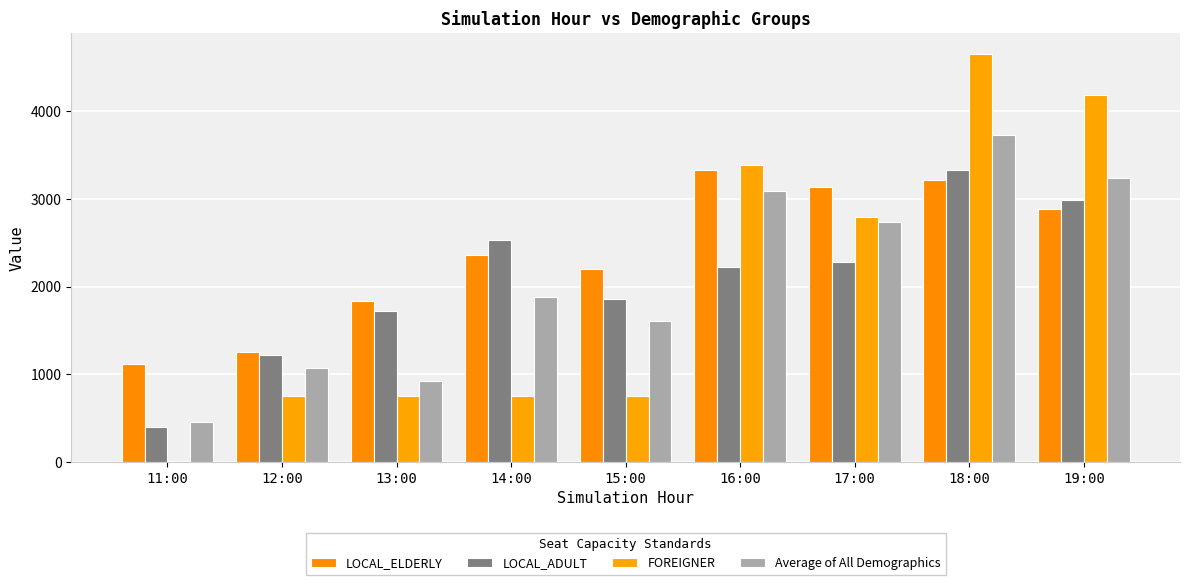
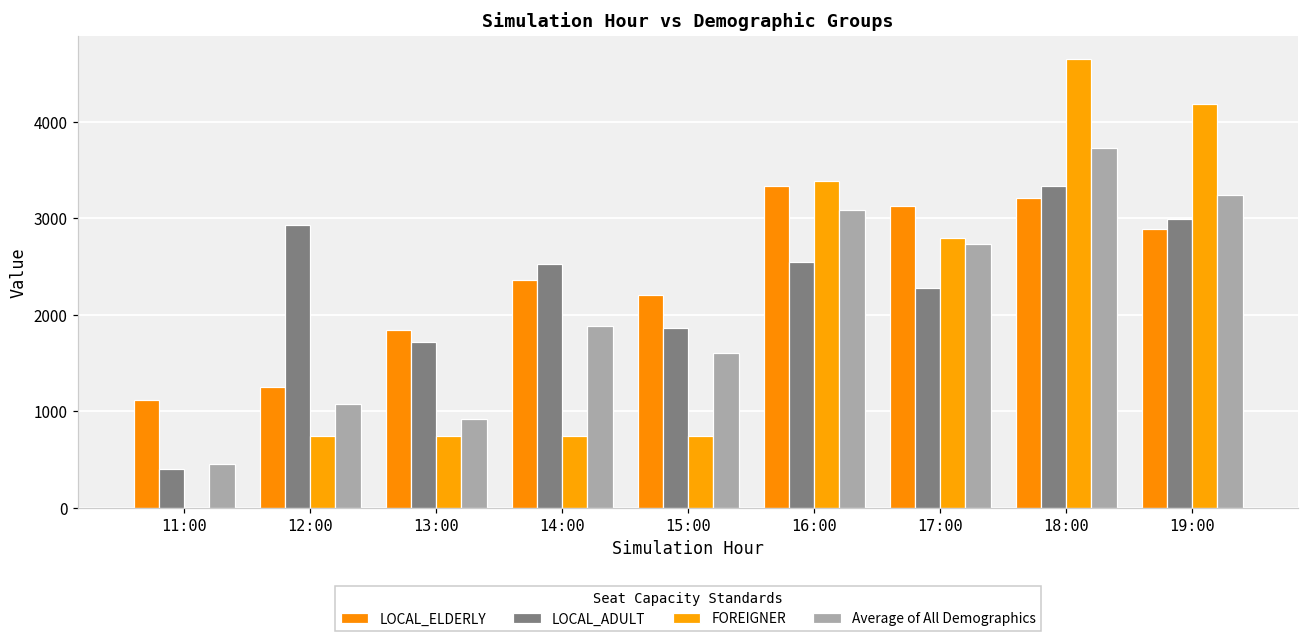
  {
    "LOCAL_ADULT": {
      "11:00": 400,
-     "12:00": 1200,
+     "12:00": 2900,
      "13:00": 1700,
      "14:00": 2500,
      "15:00": 1900,
-     "16:00": 2200,
+     "16:00": 2600,
      "17:00": 2300,
      "18:00": 3300,
      "19:00": 3000
    },
    "Average of All Demographics": {
      "11:00": 500,
      "12:00": 1100,
      "13:00": 900,
      "14:00": 1900,
      "15:00": 1600,
      "16:00": 3100,
      "17:00": 2700,
      "18:00": 3700,
      "19:00": 3200
    }
  }
